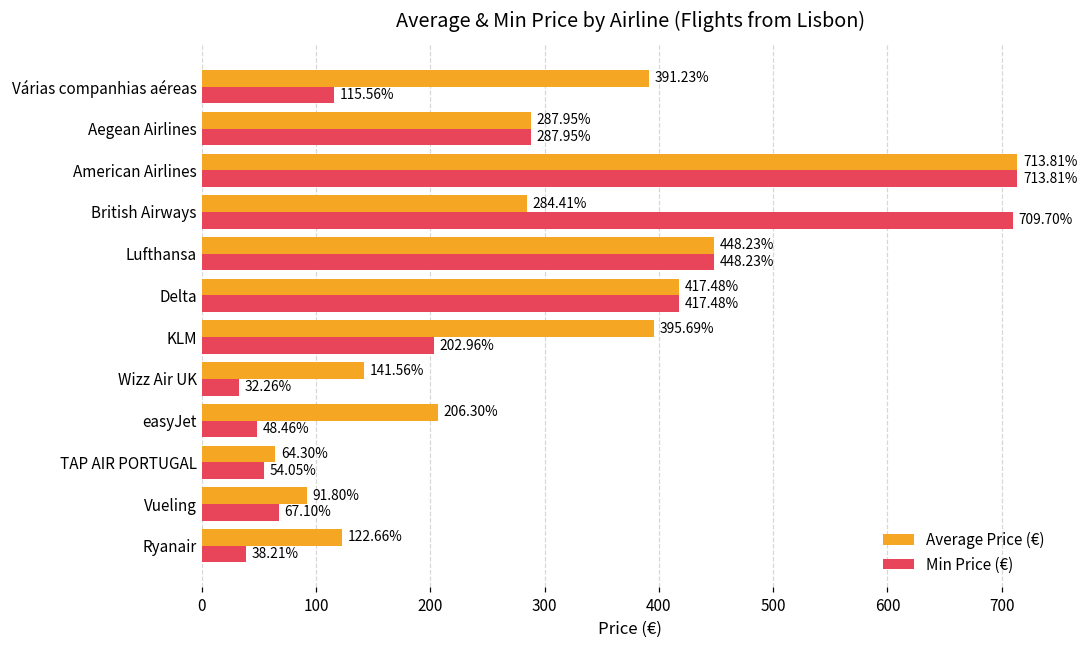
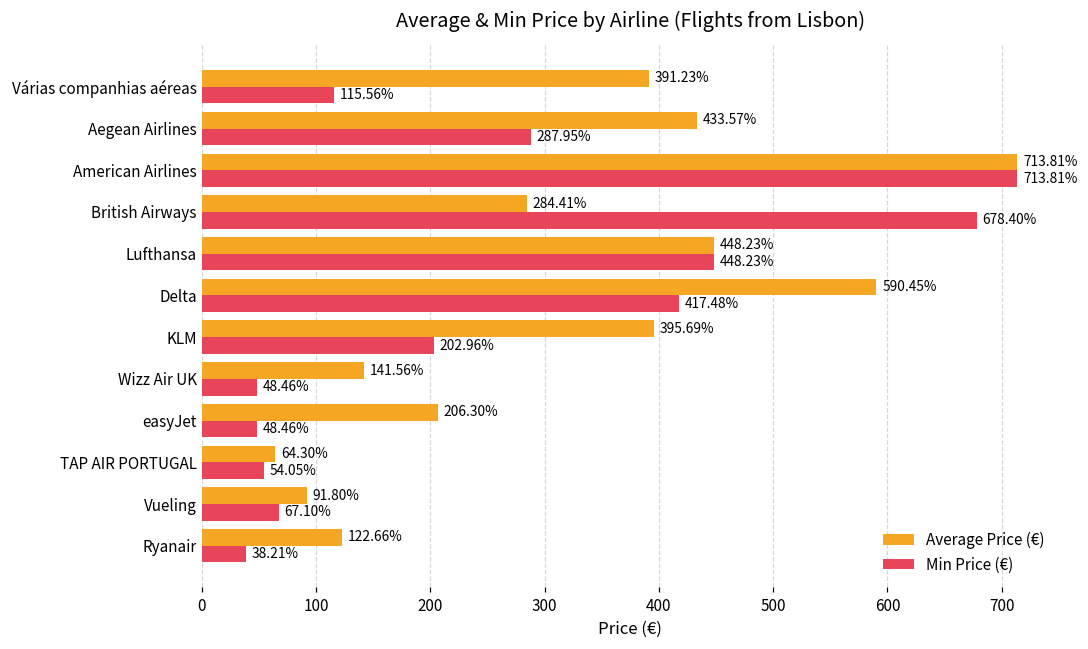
  {
    "Average Price (€)": {
      "Várias companhias aéreas": "391.23%",
-     "Aegean Airlines": "287.95%",
+     "Aegean Airlines": "433.57%",
      "American Airlines": "713.81%",
      "British Airways": "284.41%",
      "Lufthansa": "448.23%",
-     "Delta": "417.48%",
+     "Delta": "590.45%",
      "KLM": "395.69%",
      "Wizz Air UK": "141.56%",
      "easyJet": "206.30%",
      "TAP AIR PORTUGAL": "64.30%",
      "Vueling": "91.80%",
      "Ryanair": "122.66%"
    },
    "Min Price (€)": {
      "Várias companhias aéreas": "115.56%",
      "Aegean Airlines": "287.95%",
      "American Airlines": "713.81%",
-     "British Airways": "709.70%",
+     "British Airways": "678.40%",
      "Lufthansa": "448.23%",
      "Delta": "417.48%",
      "KLM": "202.96%",
-     "Wizz Air UK": "32.26%",
+     "Wizz Air UK": "48.46%",
      "easyJet": "48.46%",
      "TAP AIR PORTUGAL": "54.05%",
      "Vueling": "67.10%",
      "Ryanair": "38.21%"
    }
  }
